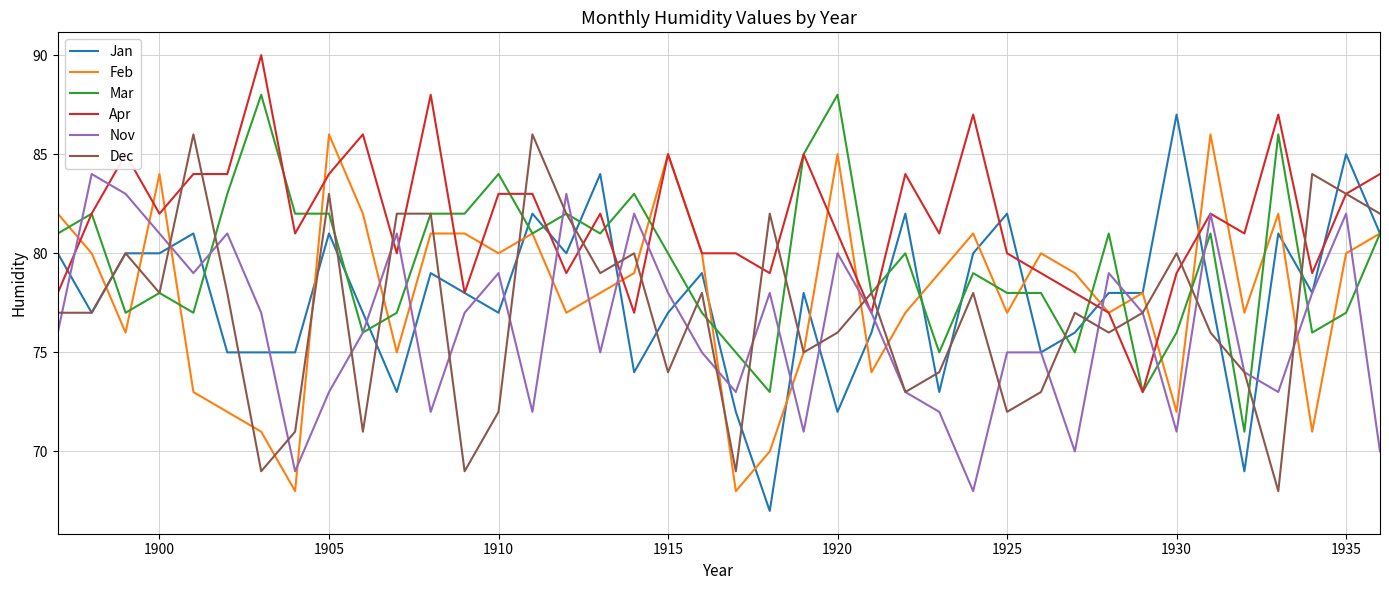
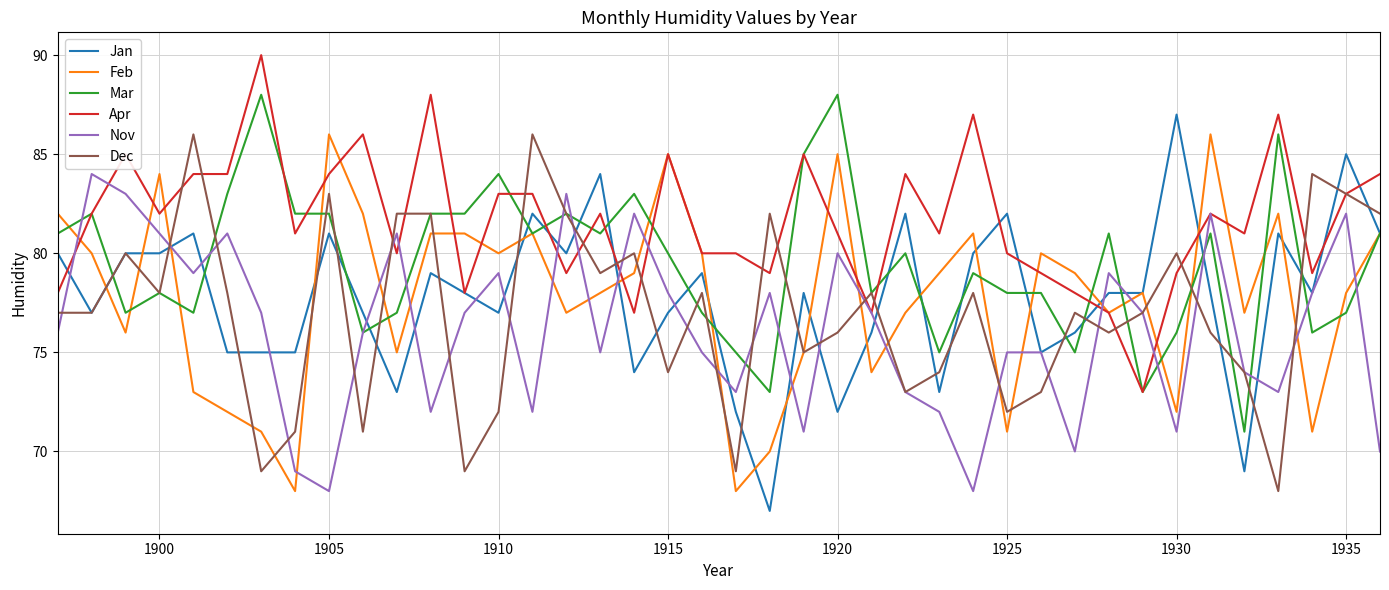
  {
    "Jan": {
      "1900": 80,
      "1905": 81,
      "1910": 77,
      "1915": 77,
      "1920": 72,
      "1925": 82,
      "1930": 87,
      "1935": 85
    },
    "Feb": {
      "1900": 84,
      "1905": 86,
      "1910": 80,
      "1920": 85,
-     "1925": 77,
+     "1925": 71,
      "1930": 72,
-     "1935": 80
+     "1935": 78
    },
    "Mar": {
      "1905": 82,
      "1910": 84,
      "1915": 80,
      "1920": 88,
      "1925": 78,
      "1930": 76,
      "1935": 77
    },
    "Apr": {
      "1900": 82,
      "1905": 84,
      "1910": 83,
      "1920": 81,
      "1925": 80,
      "1930": 79
    },
    "Nov": {
      "1900": 81,
-     "1905": 73,
+     "1905": 68,
      "1910": 79,
      "1915": 78,
      "1920": 80,
      "1925": 75,
      "1930": 71,
      "1935": 82
    },
    "Dec": {
      "1905": 83,
      "1910": 72,
      "1915": 74,
      "1920": 76,
      "1925": 72,
      "1930": 80
    }
  }
